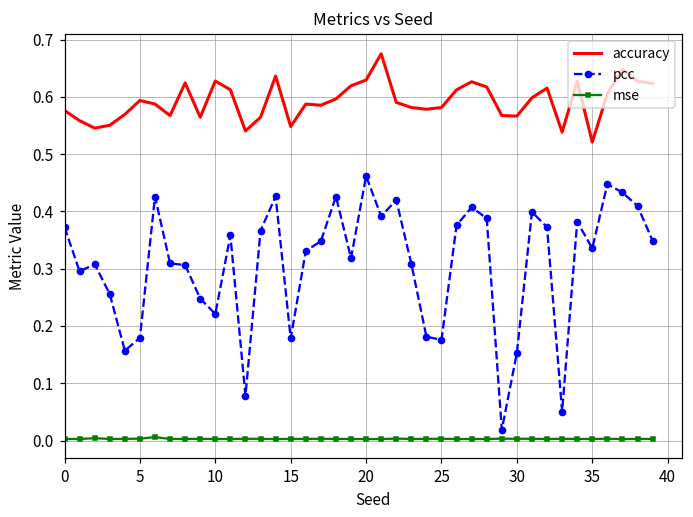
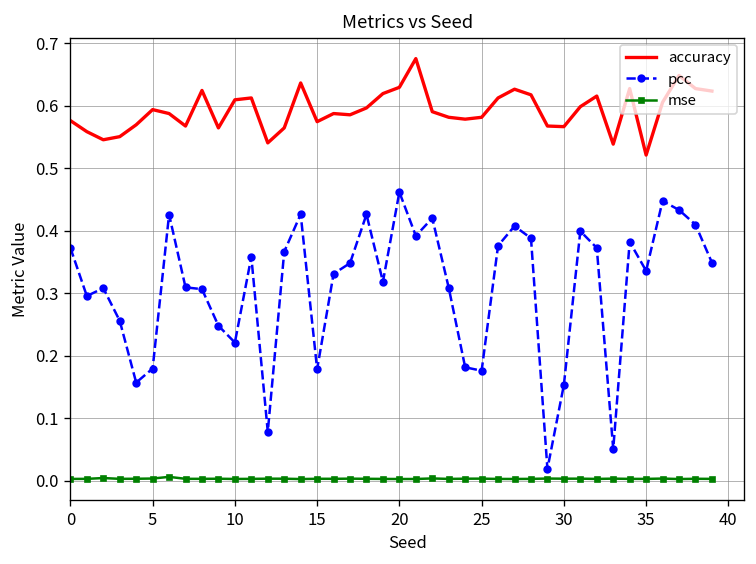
  {
    "accuracy": {
      "0": 0.58,
      "5": 0.59,
-     "10": 0.63,
-     "15": 0.55,
+     "10": 0.61,
+     "15": 0.57,
      "20": 0.63,
      "25": 0.58,
      "30": 0.57,
      "35": 0.52
    },
    "pcc": {
      "0": 0.37,
      "5": 0.18,
      "10": 0.22,
      "15": 0.18,
      "20": 0.46,
      "25": 0.18,
      "30": 0.15,
      "35": 0.34
    },
    "mse": {
      "0": 0.00,
      "5": 0.00,
      "10": 0.00,
      "15": 0.00,
      "20": 0.00,
      "25": 0.00,
      "30": 0.00,
      "35": 0.00
    }
  }
